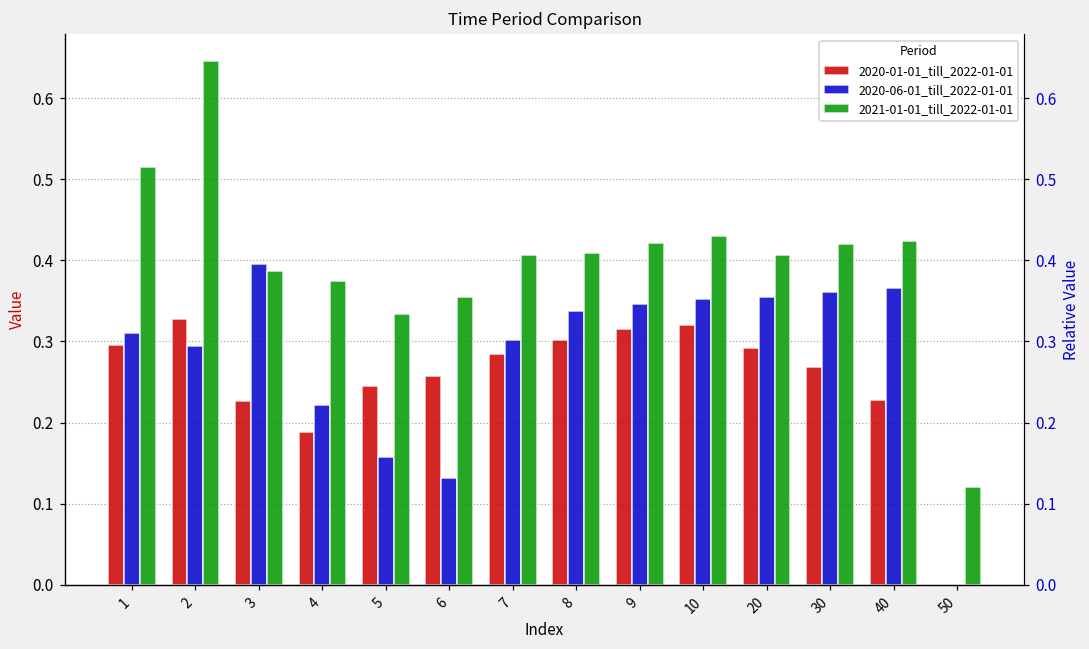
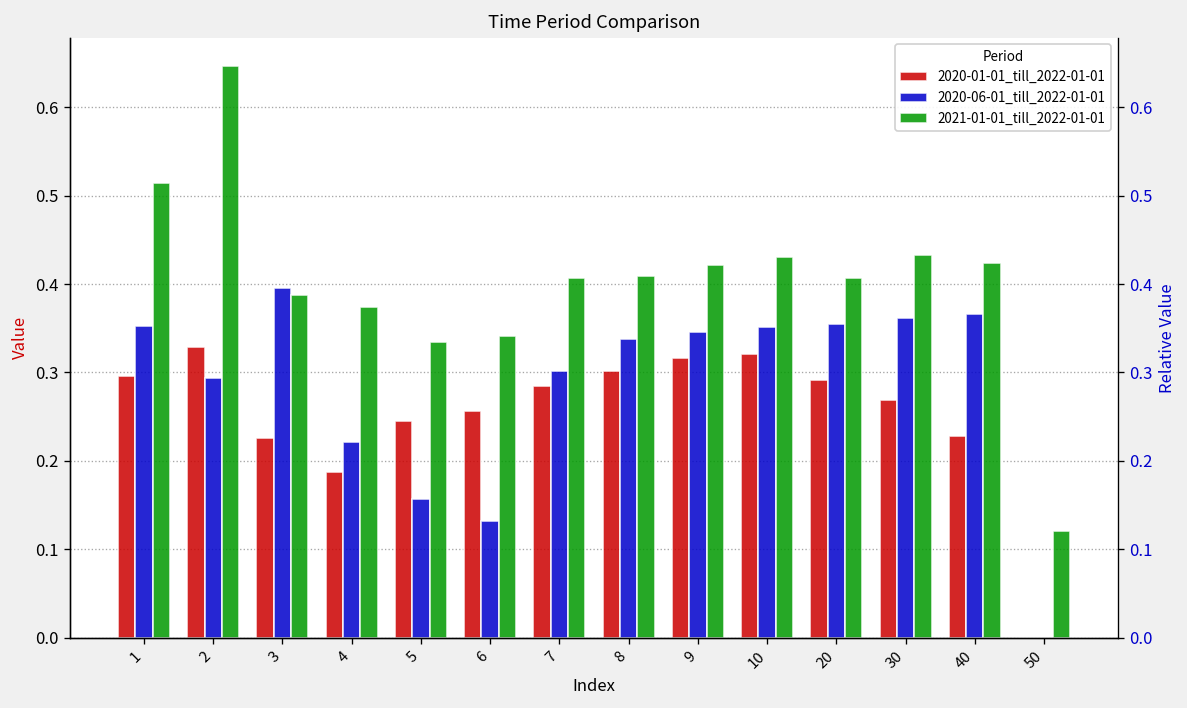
  {
    "2020-01-01_till_2022-01-01": {
      "1": 0.30,
      "2": 0.33,
      "3": 0.23,
      "4": 0.19,
      "5": 0.25,
      "6": 0.26,
      "7": 0.28,
      "8": 0.30,
      "9": 0.32,
      "10": 0.32,
      "20": 0.29,
      "30": 0.27,
      "40": 0.23
    },
    "2020-06-01_till_2022-01-01": {
-     "1": 0.31,
+     "1": 0.35,
      "2": 0.29,
      "3": 0.40,
      "4": 0.22,
      "5": 0.16,
      "6": 0.13,
      "7": 0.30,
      "8": 0.34,
      "9": 0.35,
      "10": 0.35,
      "20": 0.36,
      "30": 0.36,
      "40": 0.37
    },
    "2021-01-01_till_2022-01-01": {
      "1": 0.51,
      "2": 0.65,
      "3": 0.39,
      "4": 0.37,
      "5": 0.33,
-     "6": 0.35,
+     "6": 0.34,
      "7": 0.41,
      "8": 0.41,
      "9": 0.42,
      "10": 0.43,
      "20": 0.41,
-     "30": 0.42,
+     "30": 0.43,
      "40": 0.42,
      "50": 0.12
    }
  }
